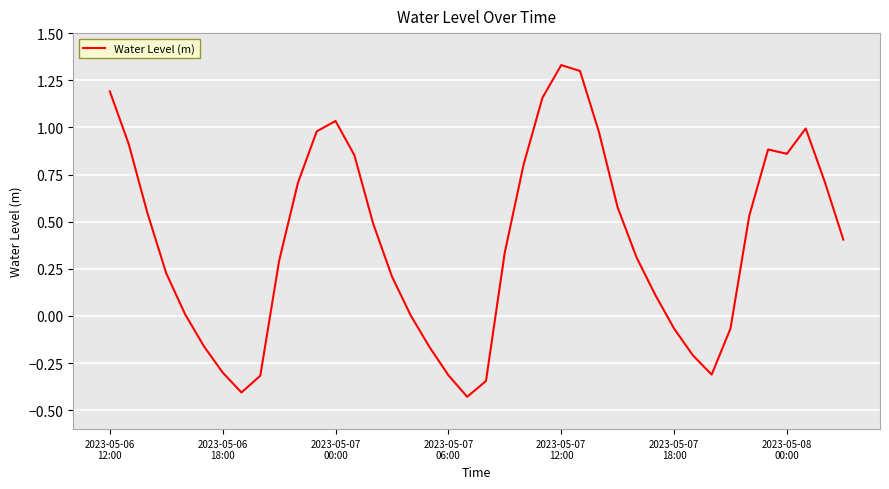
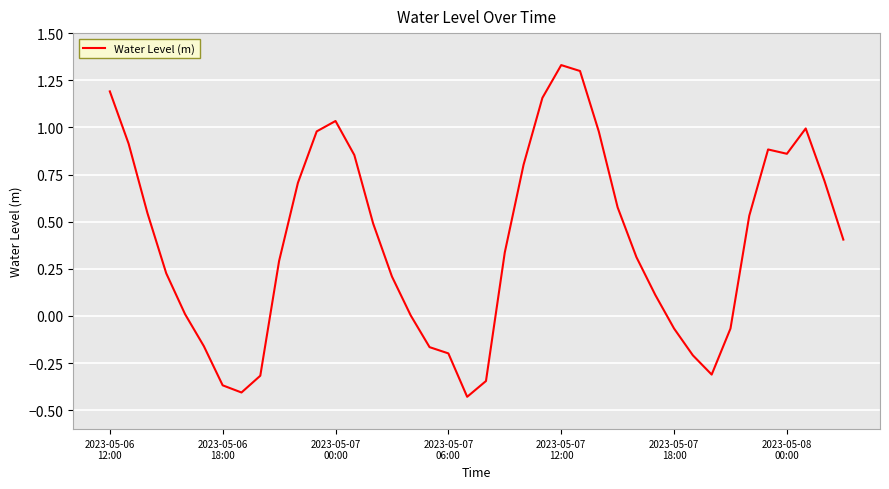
  {
    "2023-05-06 12:00": 1.19,
-   "2023-05-06 18:00": -0.30,
+   "2023-05-06 18:00": -0.37,
    "2023-05-07 00:00": 1.03,
-   "2023-05-07 06:00": -0.31,
+   "2023-05-07 06:00": -0.20,
    "2023-05-07 12:00": 1.33,
    "2023-05-07 18:00": -0.07,
    "2023-05-08 00:00": 0.86
  }
